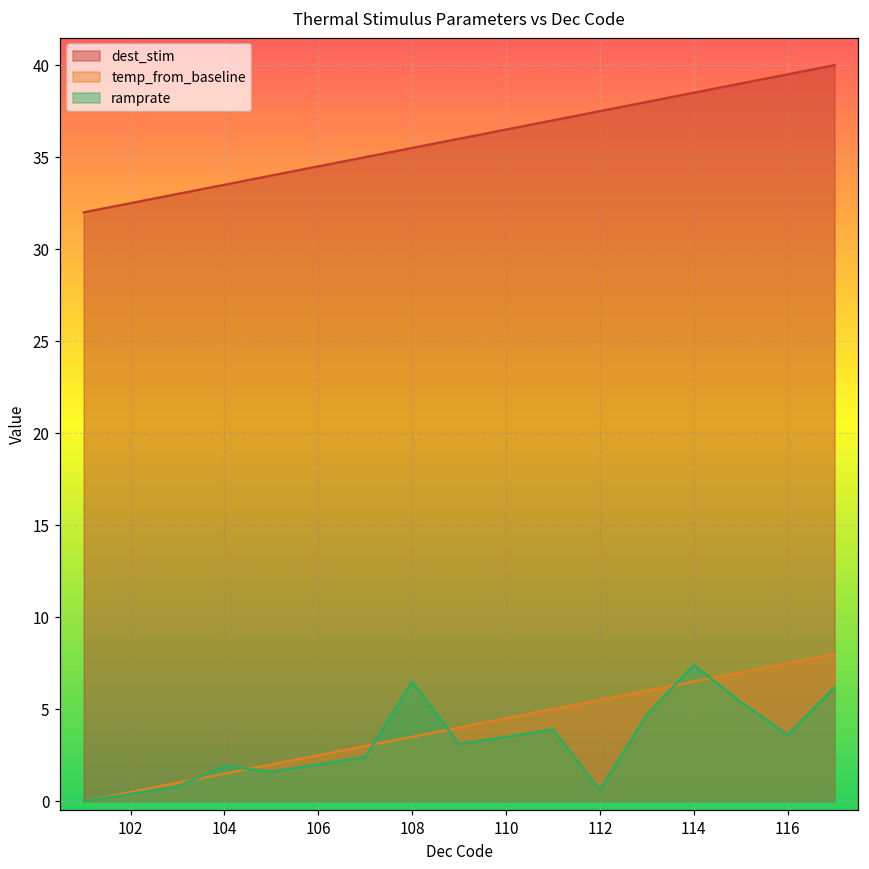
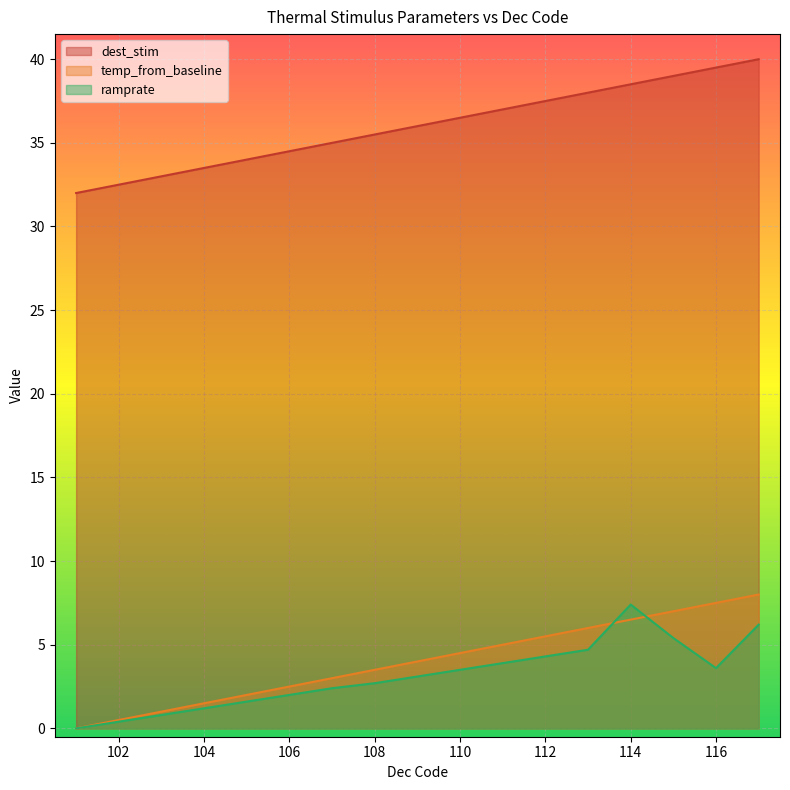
  {
    "ramprate": {
-     "104": 1.9,
+     "104": 1.2,
      "106": 2.0,
-     "108": 6.5,
+     "108": 2.7,
      "110": 3.5,
-     "112": 0.6,
+     "112": 4.3,
      "114": 7.4,
      "116": 3.6
    }
  }
